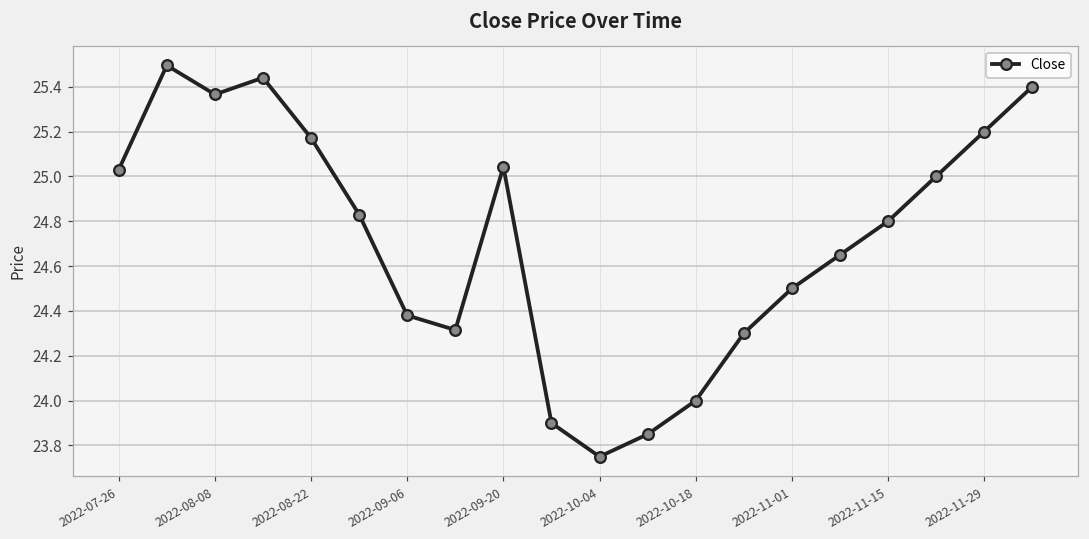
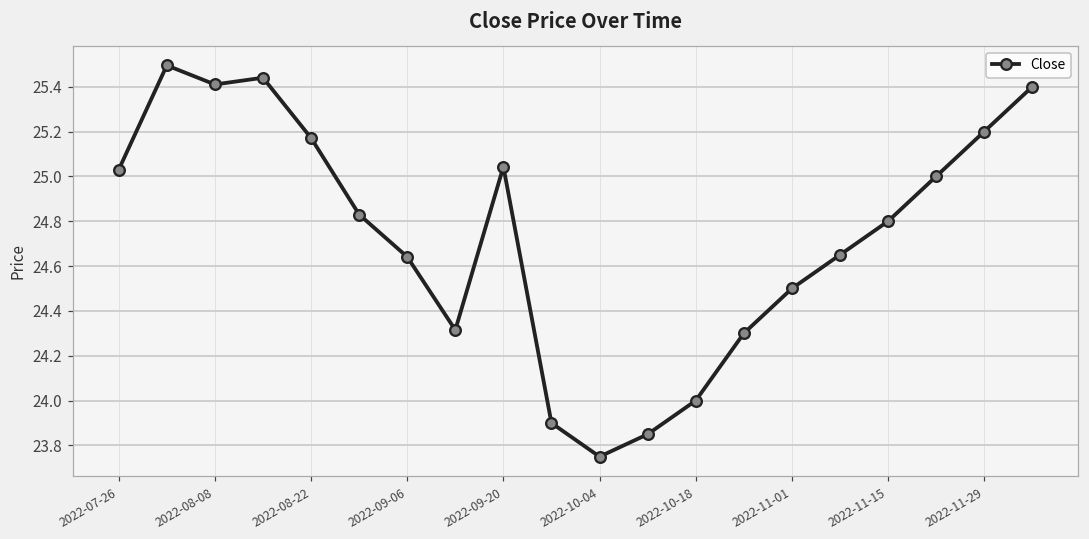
  {
    "2022-07-26": 25.03,
-   "2022-08-08": 25.37,
+   "2022-08-08": 25.41,
    "2022-08-22": 25.17,
-   "2022-09-06": 24.38,
+   "2022-09-06": 24.64,
    "2022-09-20": 25.04,
    "2022-10-04": 23.75,
    "2022-10-18": 24.00,
    "2022-11-01": 24.50,
    "2022-11-15": 24.80,
    "2022-11-29": 25.20
  }
